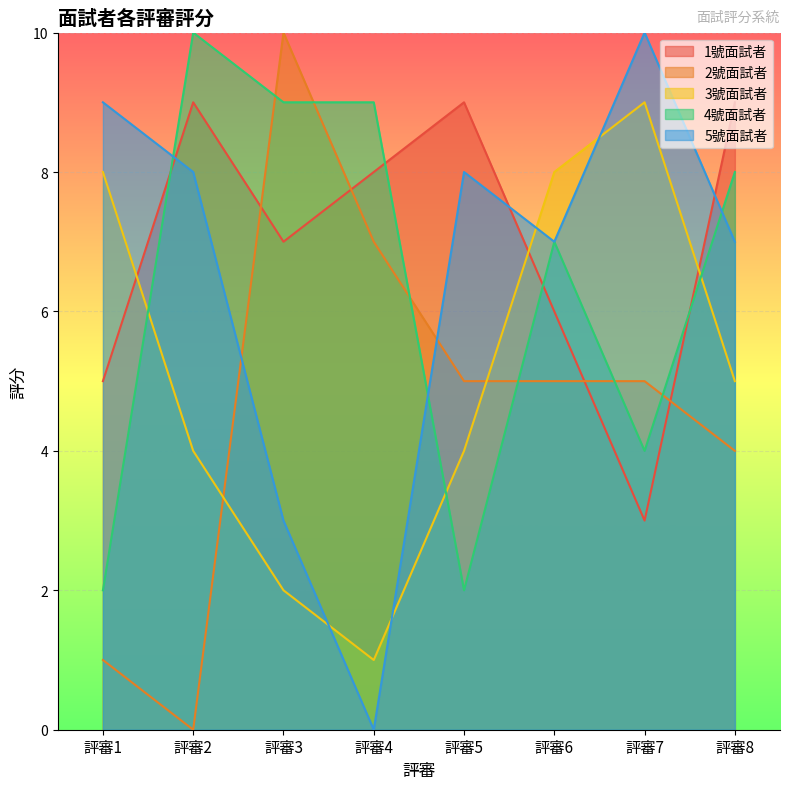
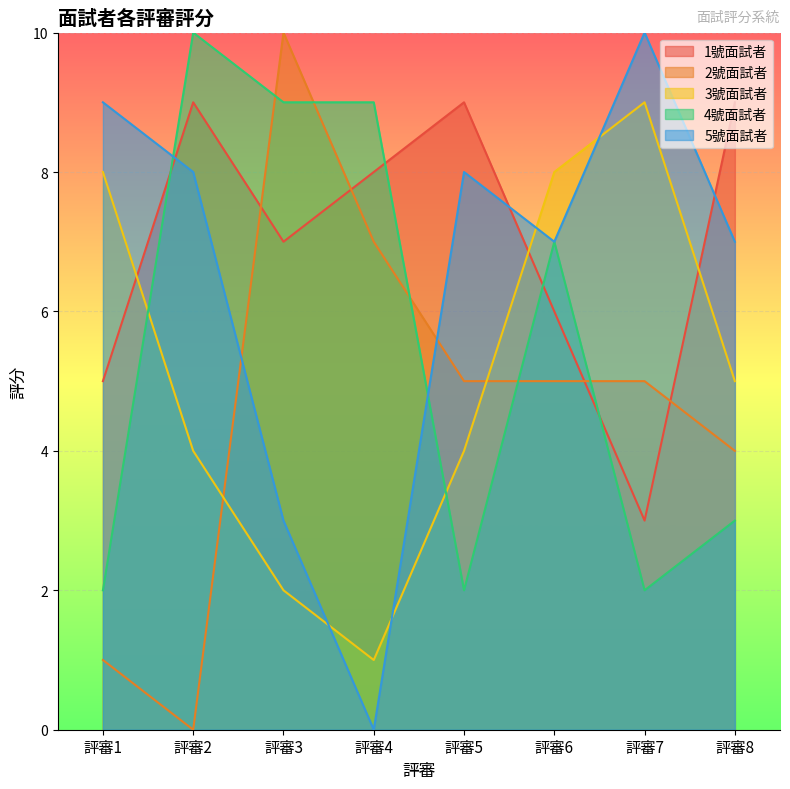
  {
    "3號面試者": {
      "評審1": 8,
      "評審2": 4,
      "評審3": 2,
      "評審4": 1,
      "評審5": 4,
      "評審6": 8,
      "評審7": 9,
      "評審8": 5
    },
    "4號面試者": {
      "評審1": 2,
      "評審2": 10,
      "評審3": 9,
      "評審4": 9,
      "評審5": 2,
-     "評審7": 4,
-     "評審8": 8
+     "評審7": 2,
+     "評審8": 3
    },
    "5號面試者": {
      "評審1": 9,
      "評審2": 8,
      "評審3": 3,
      "評審4": 0,
      "評審5": 8,
      "評審7": 10,
      "評審8": 7
    }
  }
